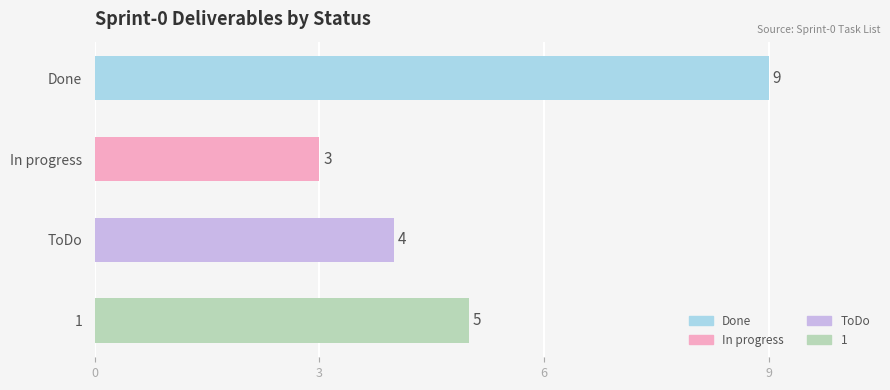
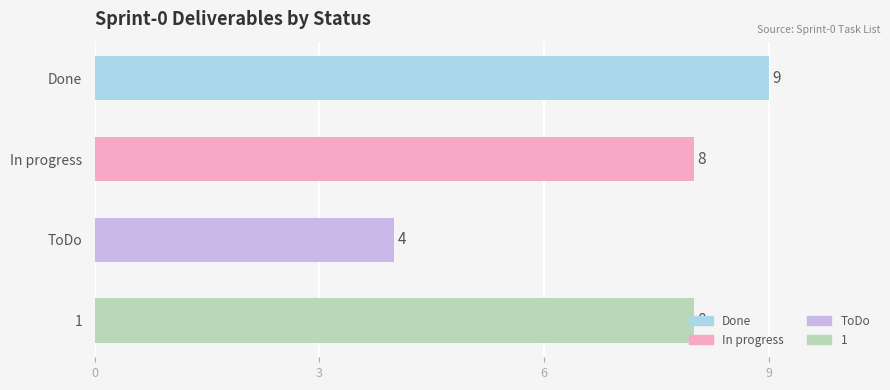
  {
    "Done": 9,
-   "In progress": 3,
+   "In progress": 8,
    "ToDo": 4,
-   "1": 5
+   "1": 8
  }
